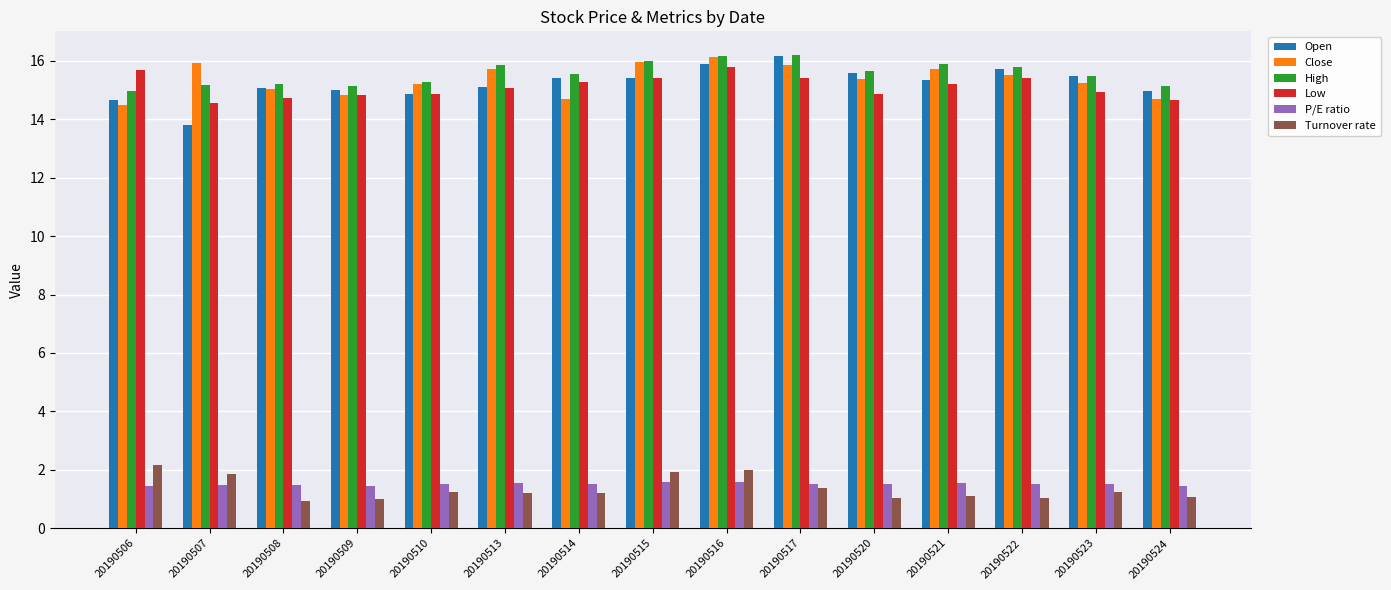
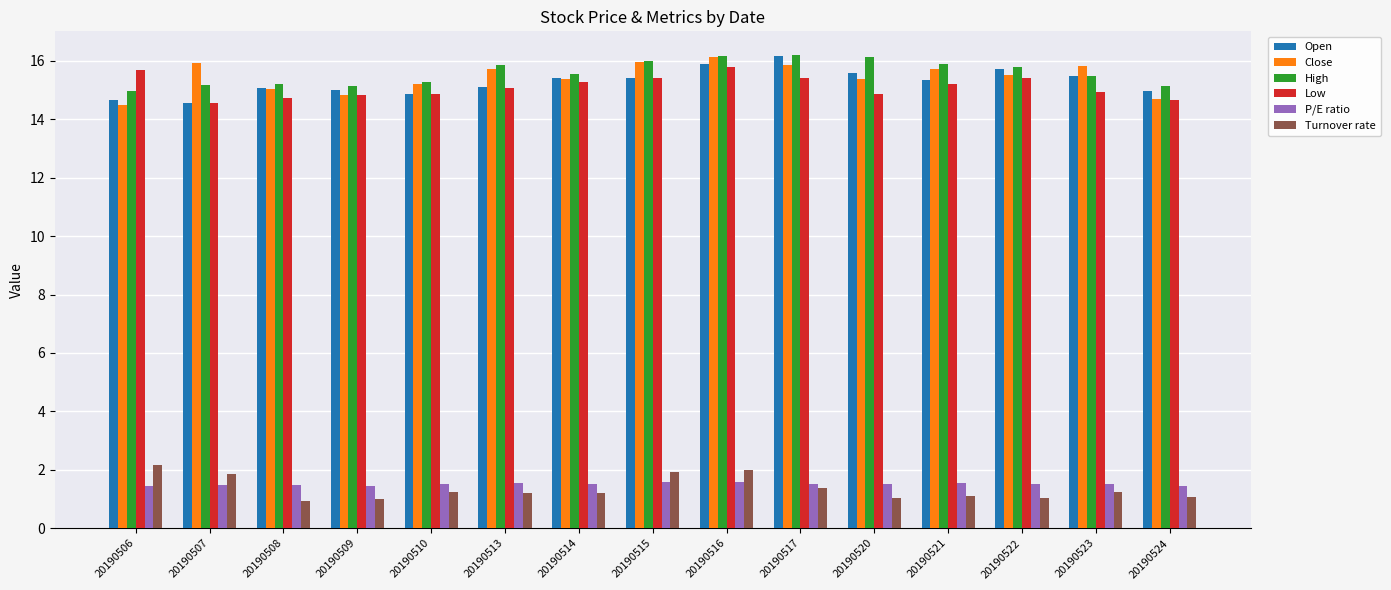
  {
    "Open": {
      "20190506": 14.7,
-     "20190507": 13.8,
+     "20190507": 14.6,
      "20190508": 15.1,
      "20190509": 15.0,
      "20190510": 14.9,
      "20190513": 15.1,
      "20190514": 15.4,
      "20190515": 15.4,
      "20190516": 15.9,
      "20190517": 16.2,
      "20190520": 15.6,
      "20190521": 15.4,
      "20190522": 15.7,
      "20190523": 15.5,
      "20190524": 15.0
    },
    "Close": {
      "20190506": 14.5,
      "20190507": 15.9,
      "20190508": 15.1,
      "20190509": 14.8,
      "20190510": 15.2,
      "20190513": 15.7,
-     "20190514": 14.7,
+     "20190514": 15.4,
      "20190515": 16.0,
      "20190516": 16.1,
      "20190517": 15.9,
      "20190520": 15.4,
      "20190521": 15.7,
      "20190522": 15.5,
-     "20190523": 15.3,
+     "20190523": 15.8,
      "20190524": 14.7
    },
    "High": {
      "20190506": 15.0,
      "20190507": 15.2,
      "20190508": 15.2,
      "20190509": 15.2,
      "20190510": 15.3,
      "20190513": 15.9,
      "20190514": 15.6,
      "20190515": 16.0,
      "20190516": 16.2,
      "20190517": 16.2,
-     "20190520": 15.7,
+     "20190520": 16.1,
      "20190521": 15.9,
      "20190522": 15.8,
      "20190523": 15.5,
      "20190524": 15.2
    },
    "Low": {
      "20190506": 15.7,
      "20190507": 14.6,
      "20190508": 14.7,
      "20190509": 14.8,
      "20190510": 14.9,
      "20190513": 15.1,
      "20190514": 15.3,
      "20190515": 15.4,
      "20190516": 15.8,
      "20190517": 15.4,
      "20190520": 14.9,
      "20190521": 15.2,
      "20190522": 15.4,
      "20190523": 15.0,
      "20190524": 14.7
    },
    "P/E ratio": {
      "20190506": 1.4,
      "20190507": 1.5,
      "20190508": 1.5,
      "20190509": 1.5,
      "20190510": 1.5,
      "20190513": 1.6,
      "20190514": 1.5,
      "20190515": 1.6,
      "20190516": 1.6,
      "20190517": 1.5,
      "20190520": 1.5,
      "20190521": 1.6,
      "20190522": 1.5,
      "20190523": 1.5,
      "20190524": 1.5
    },
    "Turnover rate": {
      "20190506": 2.2,
      "20190507": 1.9,
      "20190508": 0.9,
      "20190509": 1.0,
      "20190510": 1.2,
      "20190513": 1.2,
      "20190514": 1.2,
      "20190515": 1.9,
      "20190516": 2.0,
      "20190517": 1.4,
      "20190520": 1.0,
      "20190521": 1.1,
      "20190522": 1.1,
      "20190523": 1.3,
      "20190524": 1.1
    }
  }
